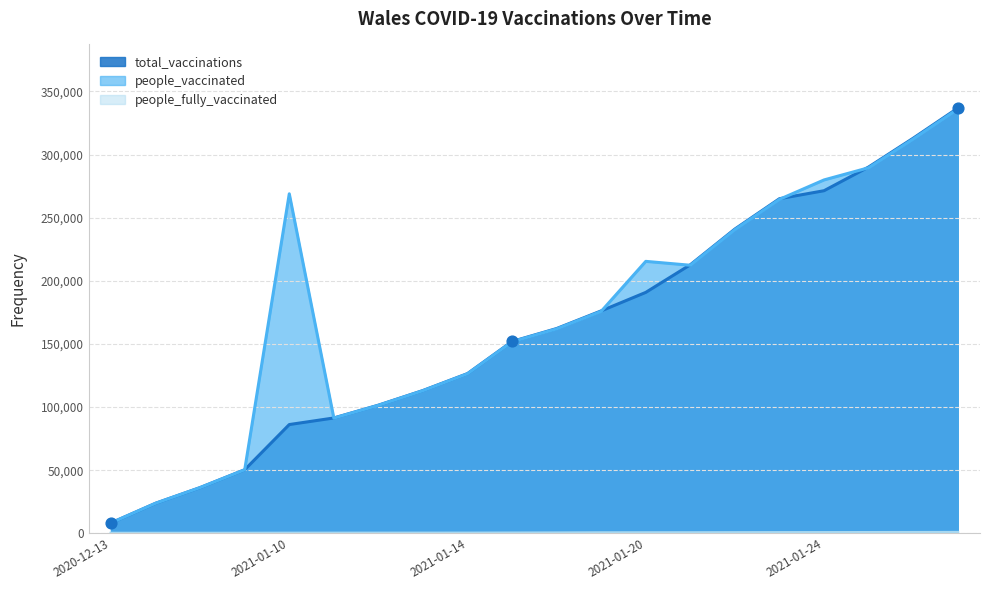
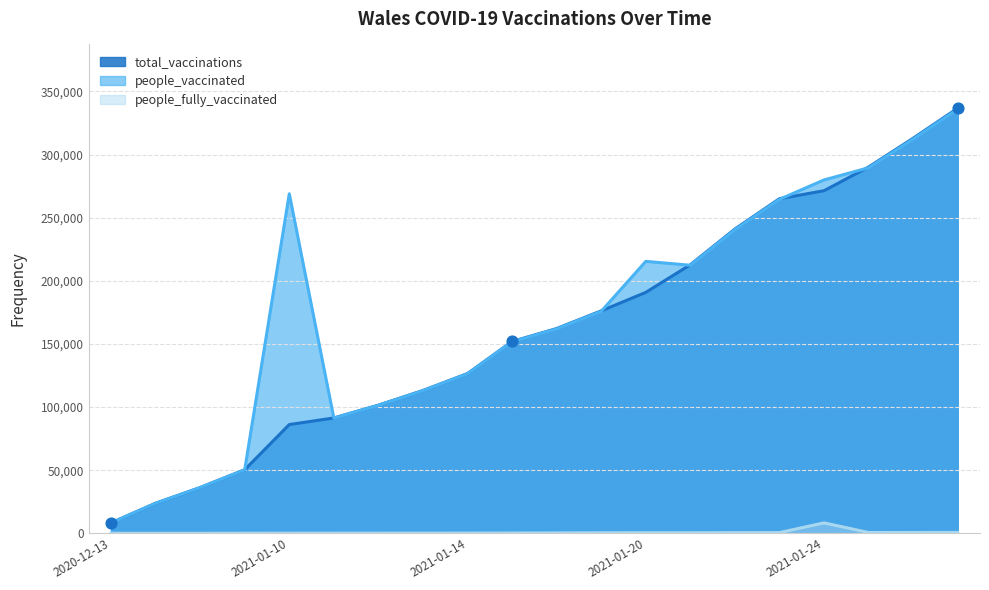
  {
    "people_vaccinated": {
      "2021-01-10": "269,000",
      "2021-01-20": "215,000",
      "2021-01-24": "280,000"
    },
    "people_fully_vaccinated": {
      "2020-12-13": "0",
      "2021-01-10": "0",
      "2021-01-14": "0",
      "2021-01-20": "0",
-     "2021-01-24": "1,000"
+     "2021-01-24": "8,000"
    }
  }
